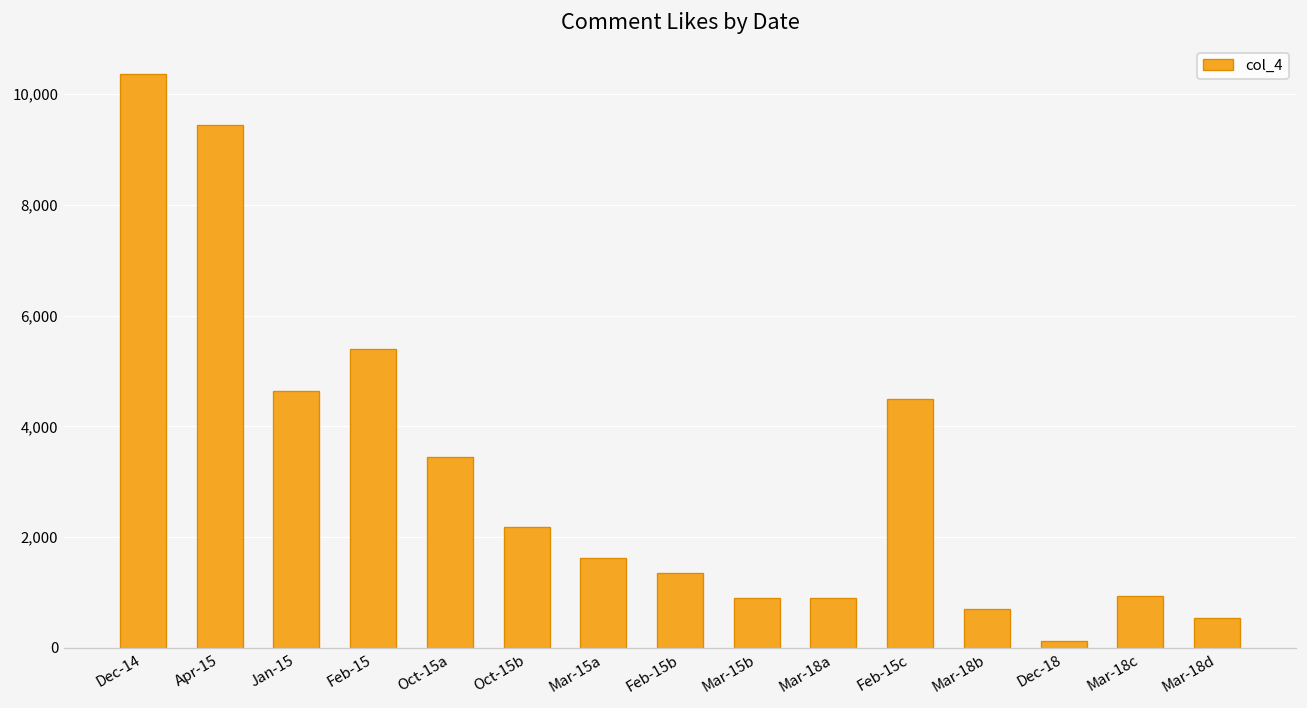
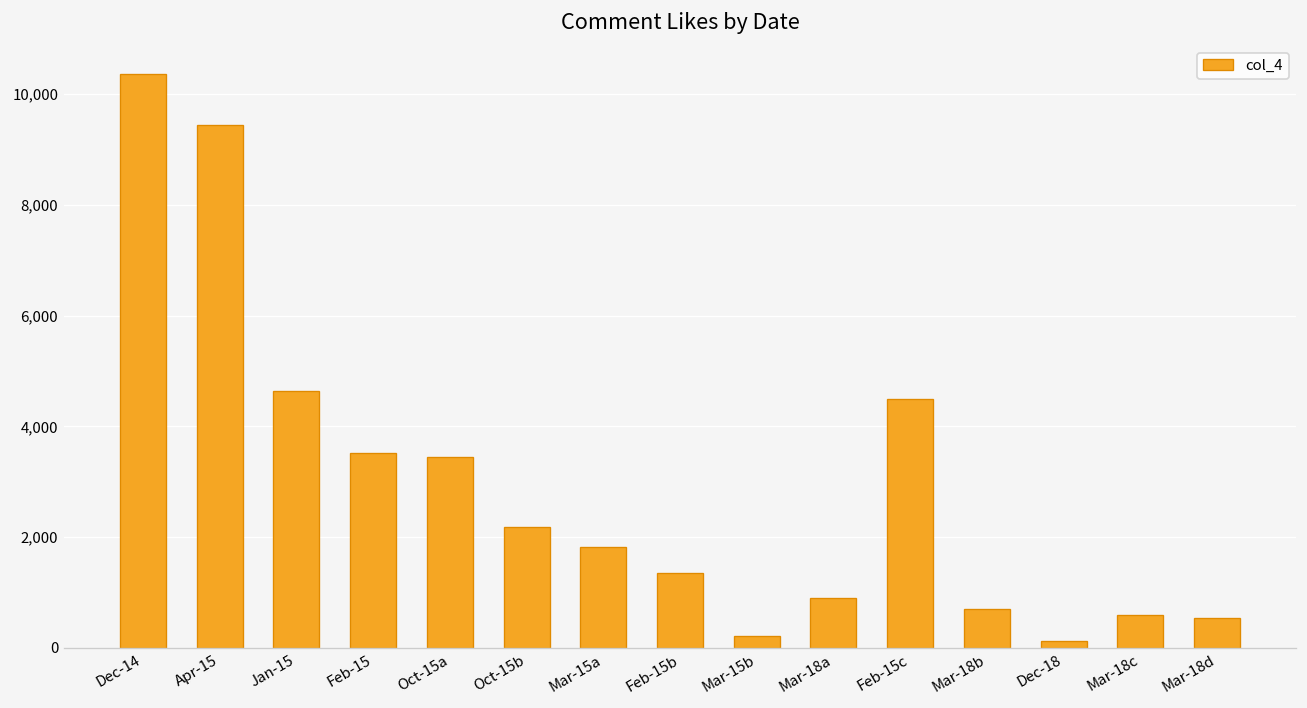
  {
    "Dec-14": "10,400",
    "Apr-15": "9,400",
    "Jan-15": "4,600",
-   "Feb-15": "5,400",
+   "Feb-15": "3,500",
    "Oct-15a": "3,500",
    "Oct-15b": "2,200",
-   "Mar-15a": "1,600",
+   "Mar-15a": "1,800",
    "Feb-15b": "1,300",
-   "Mar-15b": "900",
+   "Mar-15b": "200",
    "Mar-18a": "900",
    "Feb-15c": "4,500",
    "Mar-18b": "700",
    "Dec-18": "100",
-   "Mar-18c": "900",
+   "Mar-18c": "600",
    "Mar-18d": "500"
  }
